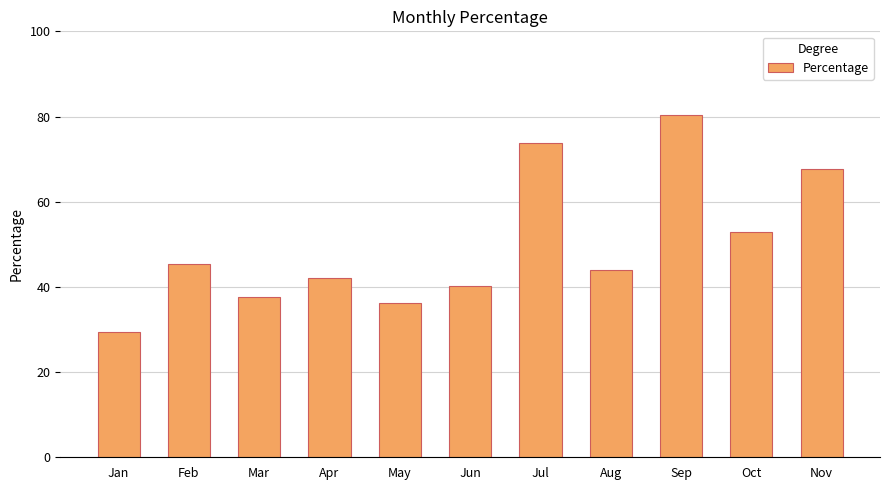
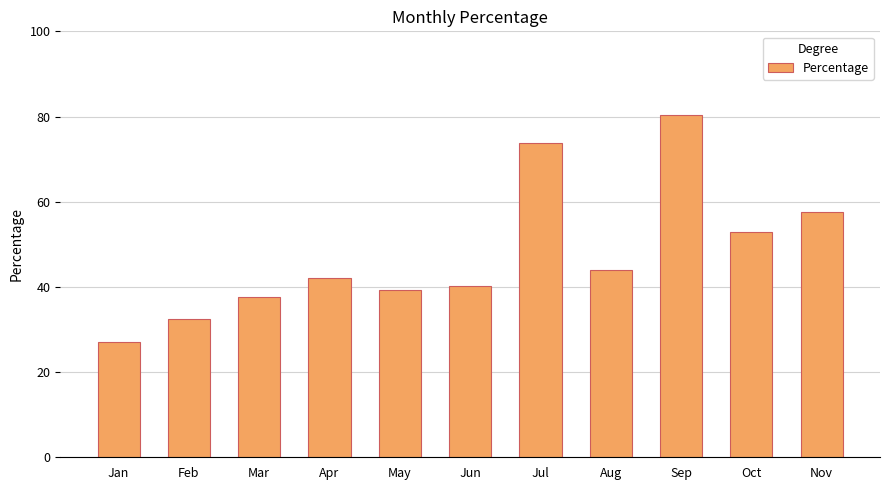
  {
-   "Jan": 29,
-   "Feb": 45,
+   "Jan": 27,
+   "Feb": 32,
    "Mar": 38,
    "Apr": 42,
-   "May": 36,
+   "May": 39,
    "Jun": 40,
    "Jul": 74,
    "Aug": 44,
    "Sep": 80,
    "Oct": 53,
-   "Nov": 68
+   "Nov": 58
  }
